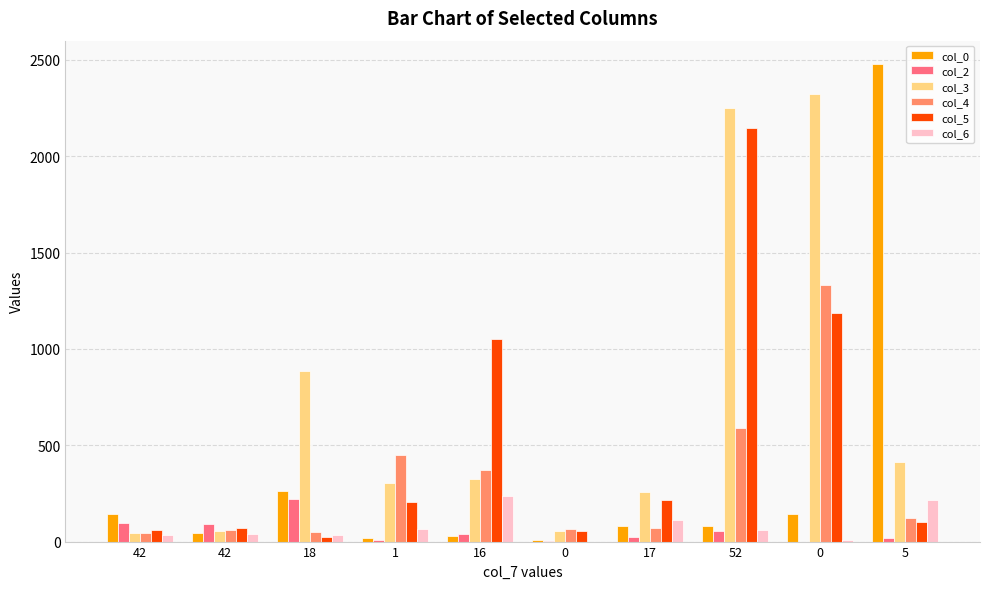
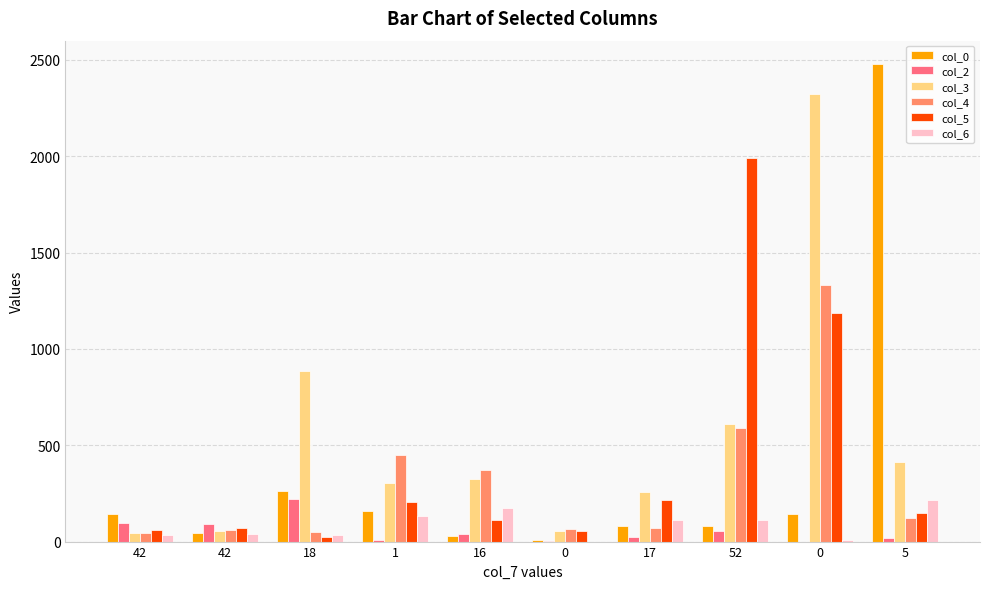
  {
    "col_0": {
      "18": 260,
-     "1": 20,
+     "1": 160,
      "16": 30,
      "17": 80,
      "52": 80,
      "5": 2480
    },
    "col_3": {
      "18": 880,
      "1": 310,
      "16": 330,
      "17": 260,
-     "52": 2250,
+     "52": 610,
      "5": 410
    },
    "col_5": {
      "18": 20,
      "1": 200,
-     "16": 1050,
+     "16": 110,
      "17": 220,
-     "52": 2150,
-     "5": 100
+     "52": 1990,
+     "5": 150
    },
    "col_6": {
      "18": 40,
-     "1": 60,
-     "16": 240,
+     "1": 130,
+     "16": 170,
      "17": 110,
-     "52": 60,
+     "52": 110,
      "5": 220
    }
  }
